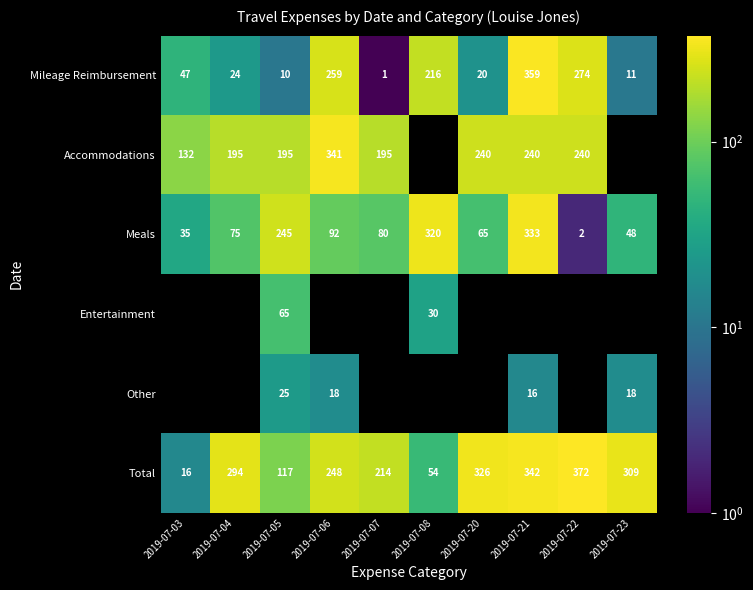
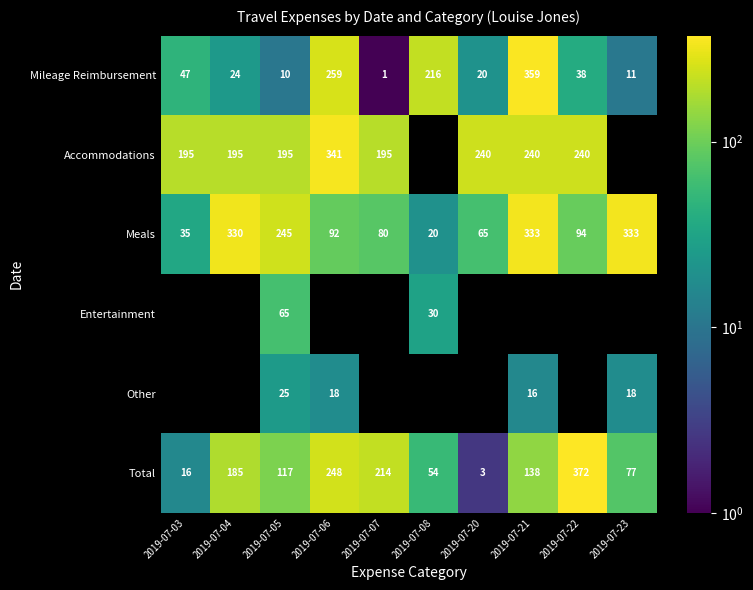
  {
    "Mileage Reimbursement": {
      "2019-07-03": 47,
      "2019-07-04": 24,
      "2019-07-05": 10,
      "2019-07-06": 259,
      "2019-07-07": 1,
      "2019-07-08": 216,
      "2019-07-20": 20,
      "2019-07-21": 359,
-     "2019-07-22": 274,
+     "2019-07-22": 38,
      "2019-07-23": 11
    },
    "Accommodations": {
-     "2019-07-03": 132,
+     "2019-07-03": 195,
      "2019-07-04": 195,
      "2019-07-05": 195,
      "2019-07-06": 341,
      "2019-07-07": 195,
      "2019-07-20": 240,
      "2019-07-21": 240,
      "2019-07-22": 240
    },
    "Meals": {
      "2019-07-03": 35,
-     "2019-07-04": 75,
+     "2019-07-04": 330,
      "2019-07-05": 245,
      "2019-07-06": 92,
      "2019-07-07": 80,
-     "2019-07-08": 320,
+     "2019-07-08": 20,
      "2019-07-20": 65,
      "2019-07-21": 333,
-     "2019-07-22": 2,
-     "2019-07-23": 48
+     "2019-07-22": 94,
+     "2019-07-23": 333
    },
    "Entertainment": {
      "2019-07-05": 65,
      "2019-07-08": 30
    },
    "Other": {
      "2019-07-05": 25,
      "2019-07-06": 18,
      "2019-07-21": 16,
      "2019-07-23": 18
    },
    "Total": {
      "2019-07-03": 16,
-     "2019-07-04": 294,
+     "2019-07-04": 185,
      "2019-07-05": 117,
      "2019-07-06": 248,
      "2019-07-07": 214,
      "2019-07-08": 54,
-     "2019-07-20": 326,
-     "2019-07-21": 342,
+     "2019-07-20": 3,
+     "2019-07-21": 138,
      "2019-07-22": 372,
-     "2019-07-23": 309
+     "2019-07-23": 77
    }
  }
